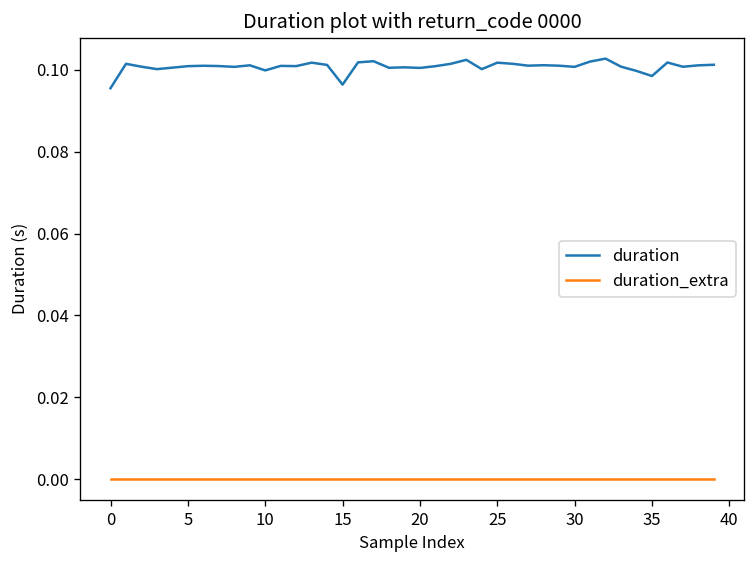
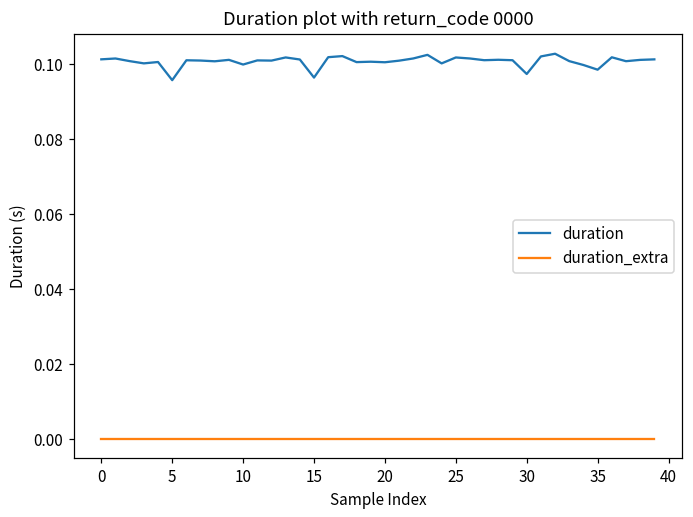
  {
    "duration": {
-     "0": 0.096,
-     "5": 0.101,
+     "0": 0.101,
+     "5": 0.096,
      "10": 0.100,
      "15": 0.096,
      "20": 0.101,
      "25": 0.102,
-     "30": 0.101,
+     "30": 0.097,
      "35": 0.099
    },
    "duration_extra": {
      "0": 0.000,
      "5": 0.000,
      "10": 0.000,
      "15": 0.000,
      "20": 0.000,
      "25": 0.000,
      "30": 0.000,
      "35": 0.000
    }
  }
